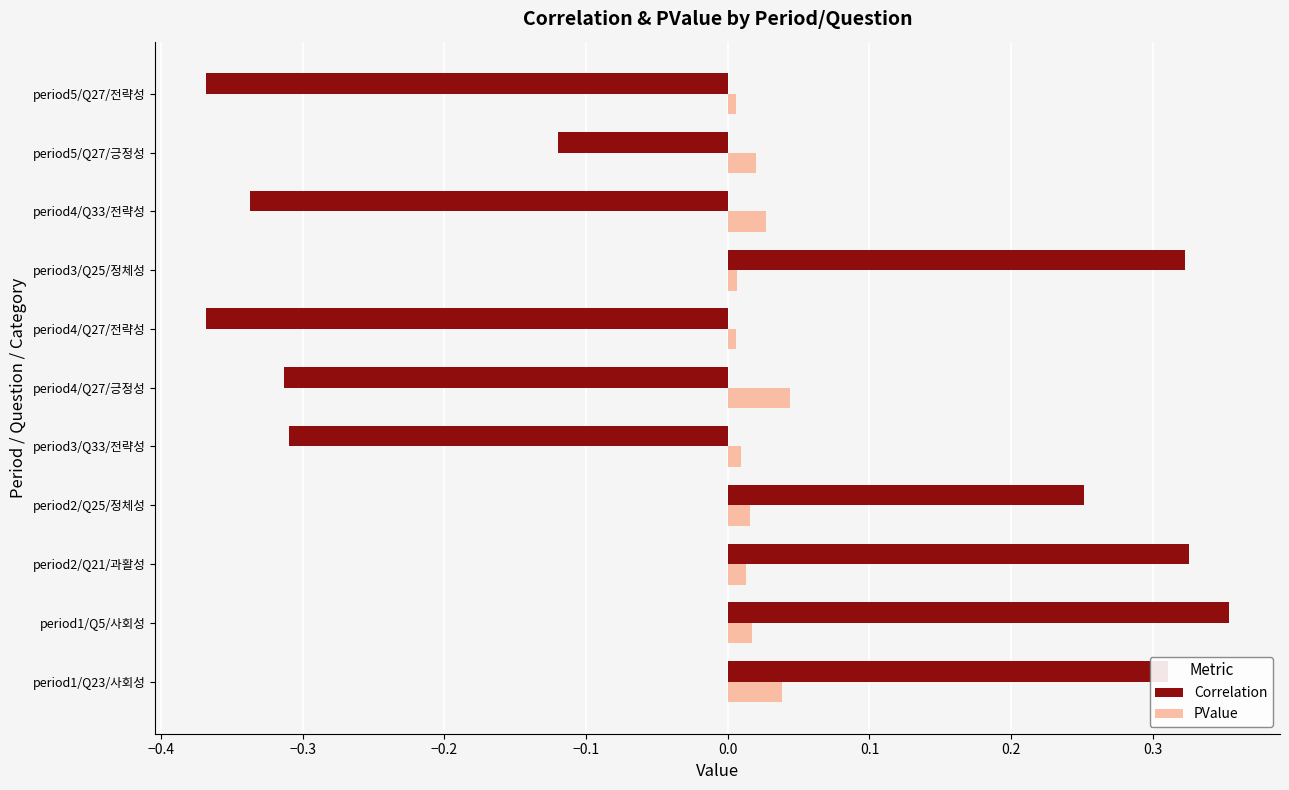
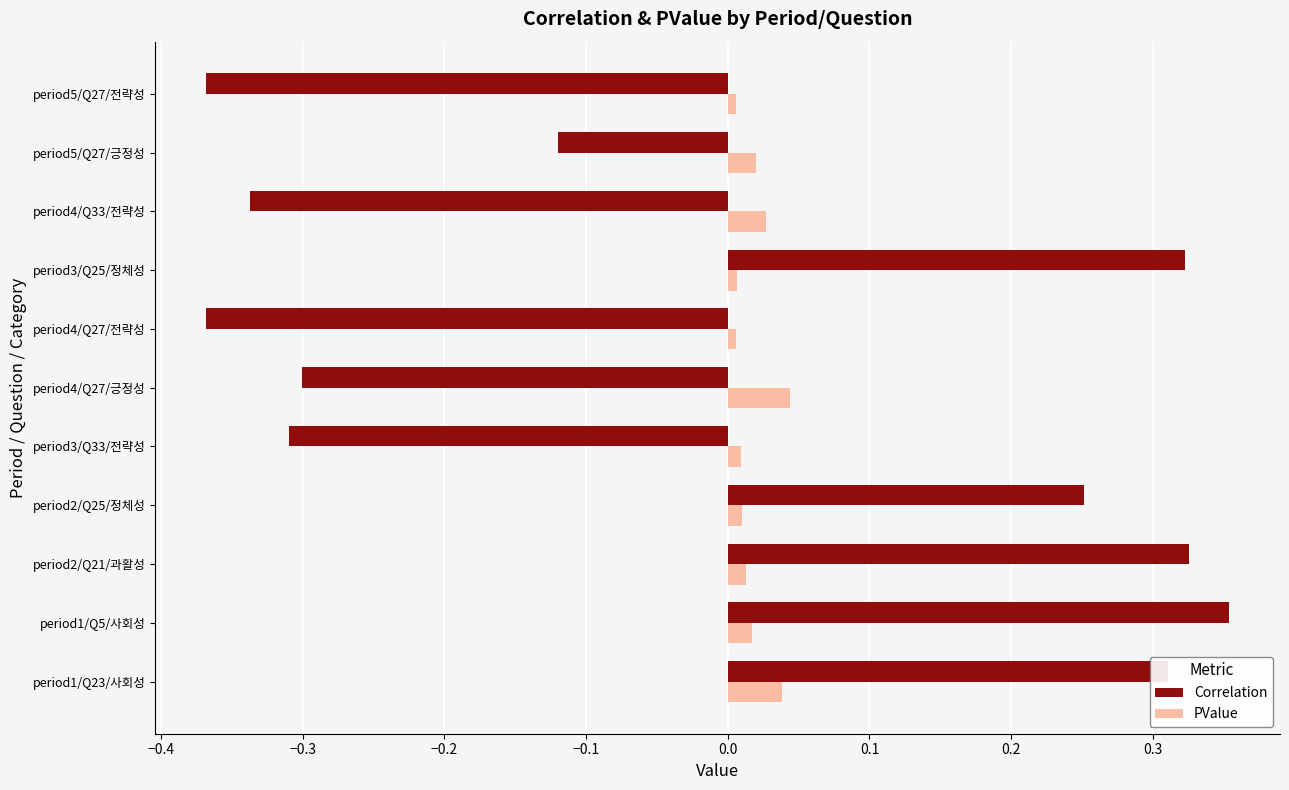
  {
    "Correlation": {
      "period5/Q27/전략성": -0.368,
      "period5/Q27/긍정성": -0.119,
      "period4/Q33/전략성": -0.337,
      "period3/Q25/정체성": 0.323,
      "period4/Q27/전략성": -0.368,
-     "period4/Q27/긍정성": -0.313,
+     "period4/Q27/긍정성": -0.300,
      "period3/Q33/전략성": -0.310,
      "period2/Q25/정체성": 0.251,
      "period2/Q21/과활성": 0.325,
      "period1/Q5/사회성": 0.354
    },
    "PValue": {
      "period5/Q27/전략성": 0.006,
      "period5/Q27/긍정성": 0.020,
      "period4/Q33/전략성": 0.027,
      "period3/Q25/정체성": 0.007,
      "period4/Q27/전략성": 0.006,
      "period4/Q27/긍정성": 0.044,
      "period3/Q33/전략성": 0.009,
-     "period2/Q25/정체성": 0.016,
+     "period2/Q25/정체성": 0.010,
      "period2/Q21/과활성": 0.013,
      "period1/Q5/사회성": 0.017,
      "period1/Q23/사회성": 0.038
    }
  }
